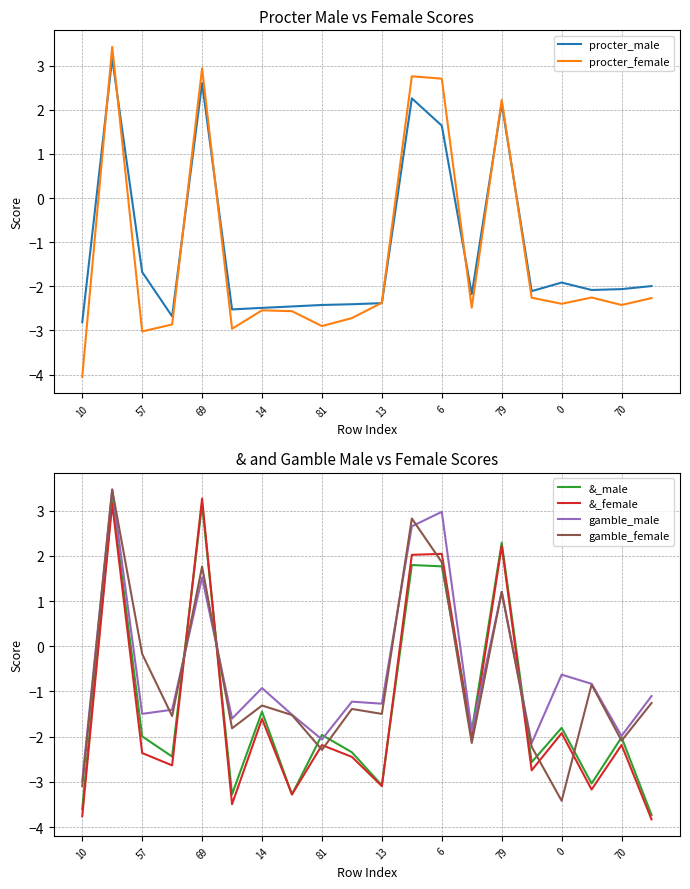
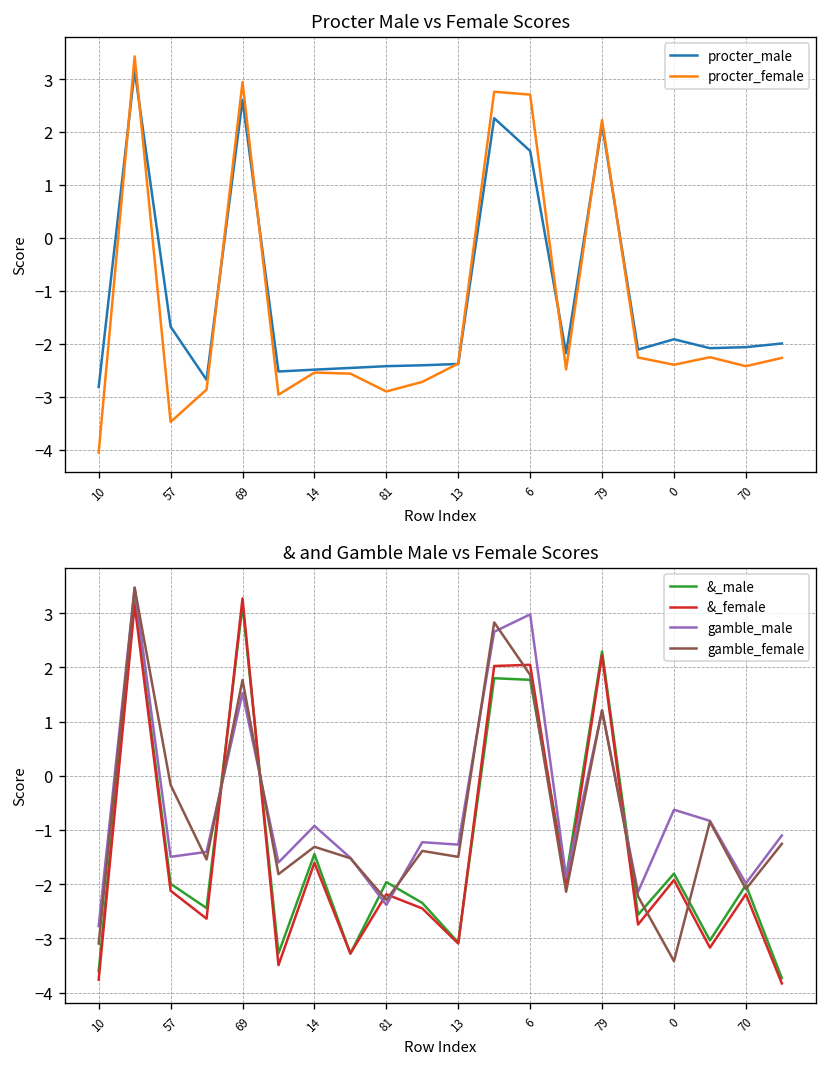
  {
    "Procter Male vs Female Scores": {
      "procter_male": {
        "10": -2.8,
        "57": -1.7,
        "69": 2.6,
        "81": -2.4,
        "6": 1.6,
        "79": 2.1,
        "0": -1.9,
        "70": -2.1
      },
      "procter_female": {
        "10": -4.1,
-       "57": -3.0,
+       "57": -3.5,
        "69": 2.9,
        "81": -2.9,
        "6": 2.7,
        "79": 2.2,
        "0": -2.4,
        "70": -2.4
      }
    },
    "& and Gamble Male vs Female Scores": {
      "&_male": {
        "10": -3.6,
        "57": -2.0,
        "69": 3.1,
        "14": -1.4,
        "81": -2.0,
        "6": 1.8,
        "79": 2.3,
        "0": -1.8
      },
      "&_female": {
        "10": -3.8,
-       "57": -2.4,
+       "57": -2.1,
        "69": 3.3,
        "14": -1.6,
        "81": -2.2,
        "6": 2.0,
        "79": 2.2,
        "0": -1.9,
        "70": -2.2
      },
      "gamble_male": {
-       "10": -3.0,
+       "10": -2.8,
        "57": -1.5,
        "69": 1.5,
        "14": -0.9,
-       "81": -2.1,
+       "81": -2.4,
        "6": 3.0,
        "0": -0.6
      },
      "gamble_female": {
        "10": -3.1,
        "57": -0.2,
        "69": 1.8,
        "14": -1.3,
        "81": -2.3,
        "6": 1.9,
        "0": -3.4,
        "70": -2.1
      }
    }
  }
